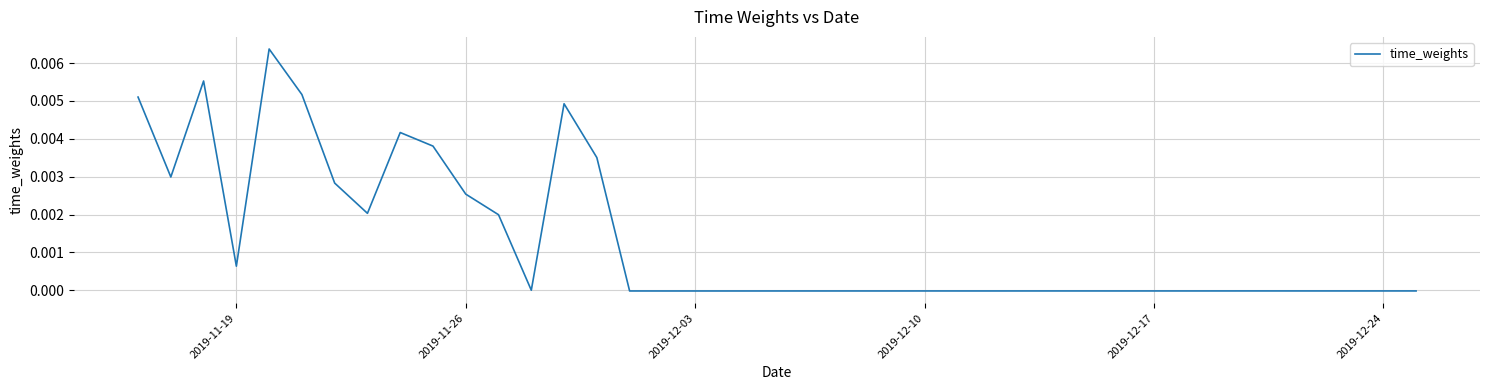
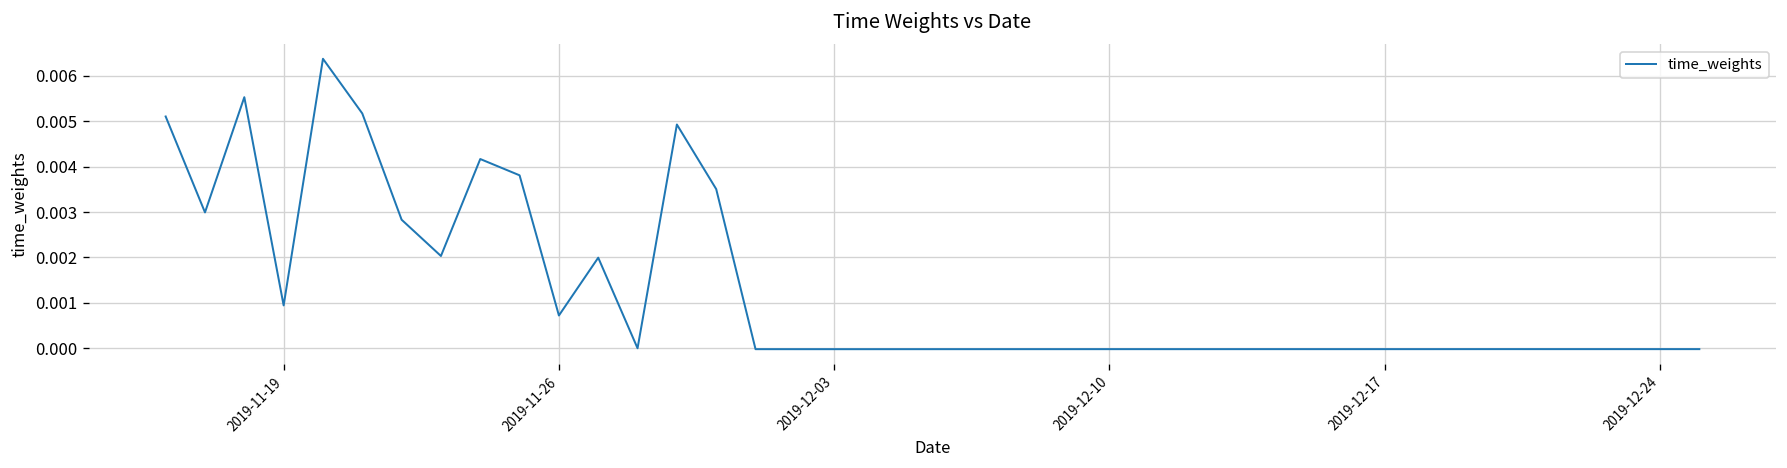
  {
-   "2019-11-19": 0.0006,
-   "2019-11-26": 0.0025,
+   "2019-11-19": 0.0009,
+   "2019-11-26": 0.0007,
    "2019-12-03": 0.0000,
    "2019-12-10": 0.0000,
    "2019-12-17": 0.0000,
    "2019-12-24": 0.0000
  }
